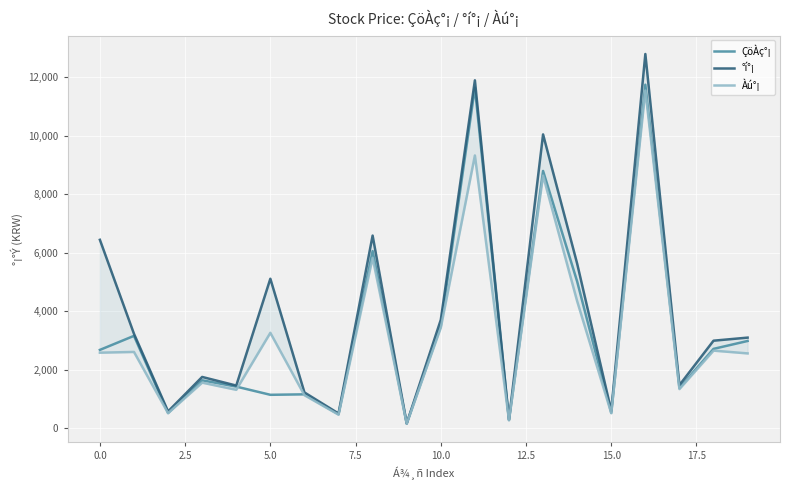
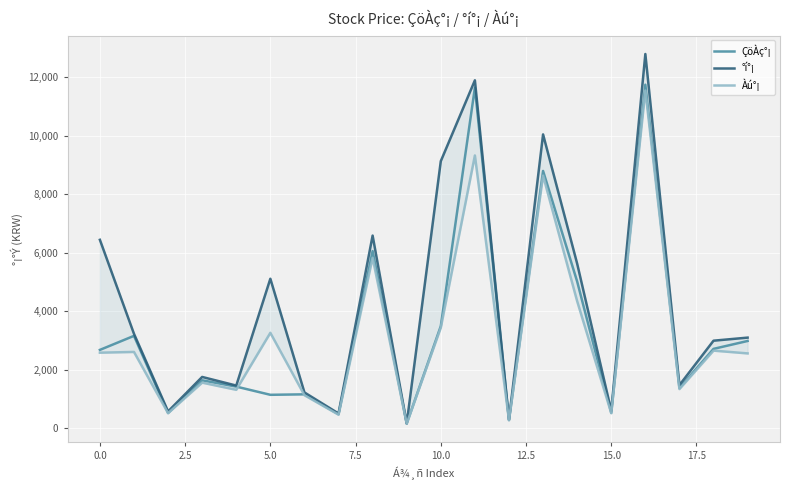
  {
    "ÇöÀç°¡": {
      "0.0": "2,700",
      "5.0": "1,100"
    },
    "°í°¡": {
      "0.0": "6,400",
      "5.0": "5,100",
-     "10.0": "3,700"
+     "10.0": "9,100"
    },
    "Àú°¡": {
      "0.0": "2,600",
      "5.0": "3,300"
    }
  }
